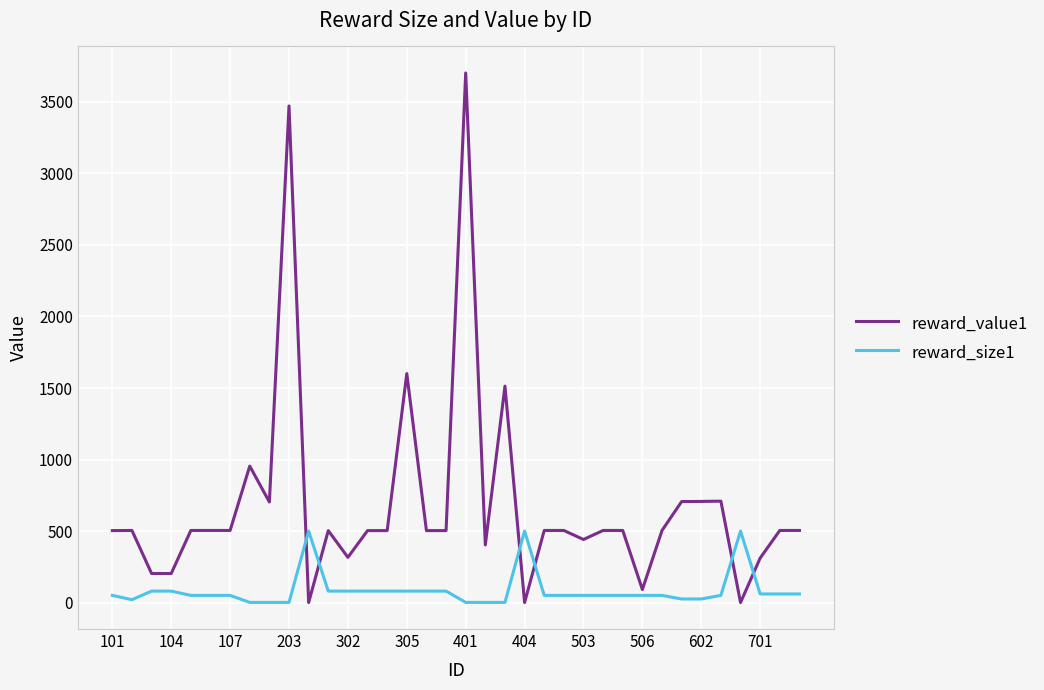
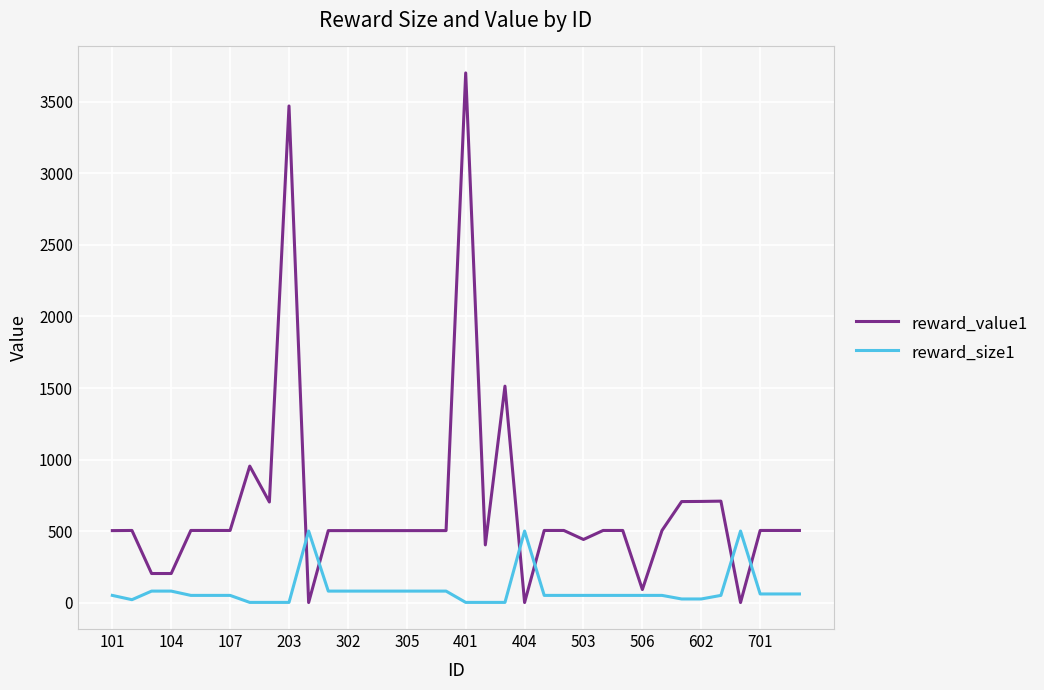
  {
    "reward_value1": {
      "101": 500,
      "104": 200,
      "107": 500,
      "203": 3470,
-     "302": 320,
-     "305": 1600,
+     "302": 500,
+     "305": 500,
      "401": 3700,
      "404": 0,
      "503": 440,
      "506": 90,
      "602": 710,
-     "701": 310
+     "701": 500
    },
    "reward_size1": {
      "101": 50,
      "104": 80,
      "107": 50,
      "203": 0,
      "302": 80,
      "305": 80,
      "401": 0,
      "404": 500,
      "503": 50,
      "506": 50,
      "602": 30,
      "701": 60
    }
  }
